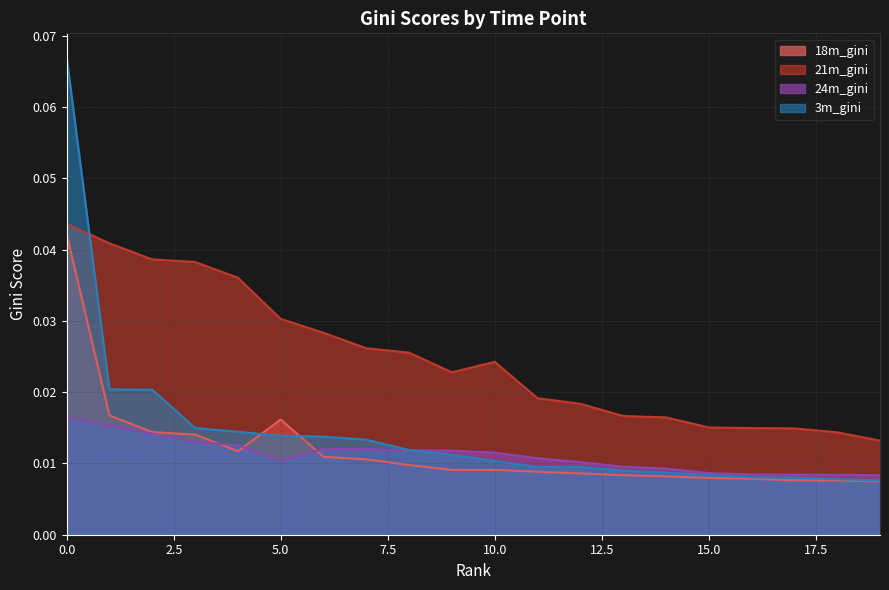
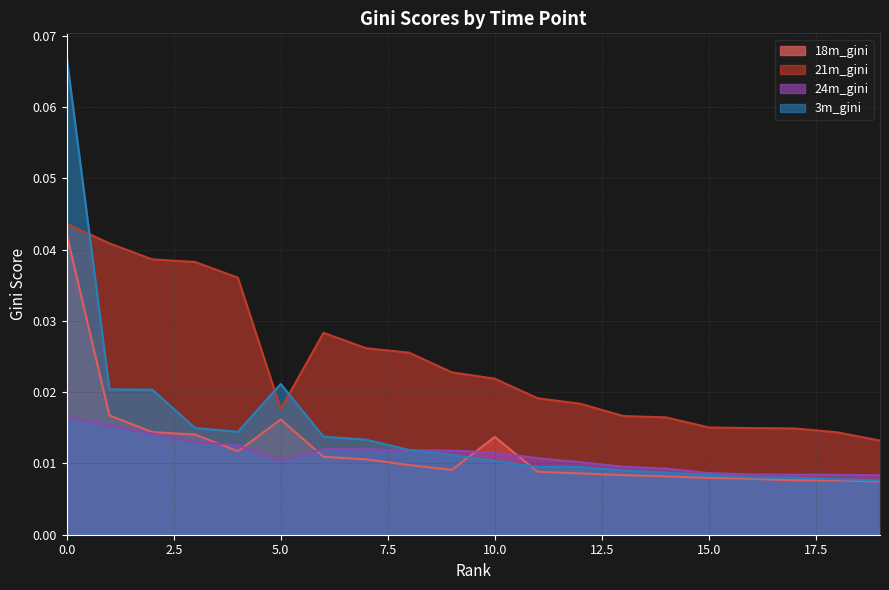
  {
    "18m_gini": {
      "0.0": 0.042,
      "5.0": 0.016,
-     "10.0": 0.009,
+     "10.0": 0.014,
      "15.0": 0.008
    },
    "21m_gini": {
      "0.0": 0.044,
-     "5.0": 0.030,
-     "10.0": 0.024,
+     "5.0": 0.018,
+     "10.0": 0.022,
      "15.0": 0.015
    },
    "24m_gini": {
      "0.0": 0.017,
      "5.0": 0.010,
      "10.0": 0.012
    },
    "3m_gini": {
      "0.0": 0.067,
-     "5.0": 0.014,
+     "5.0": 0.021,
      "10.0": 0.010
    }
  }
